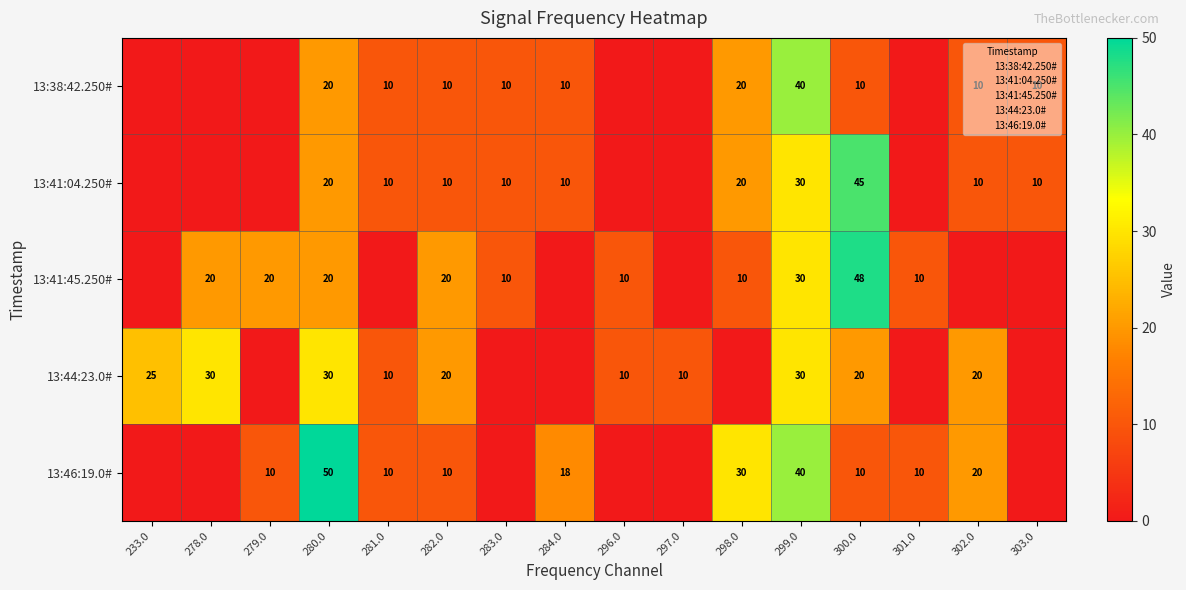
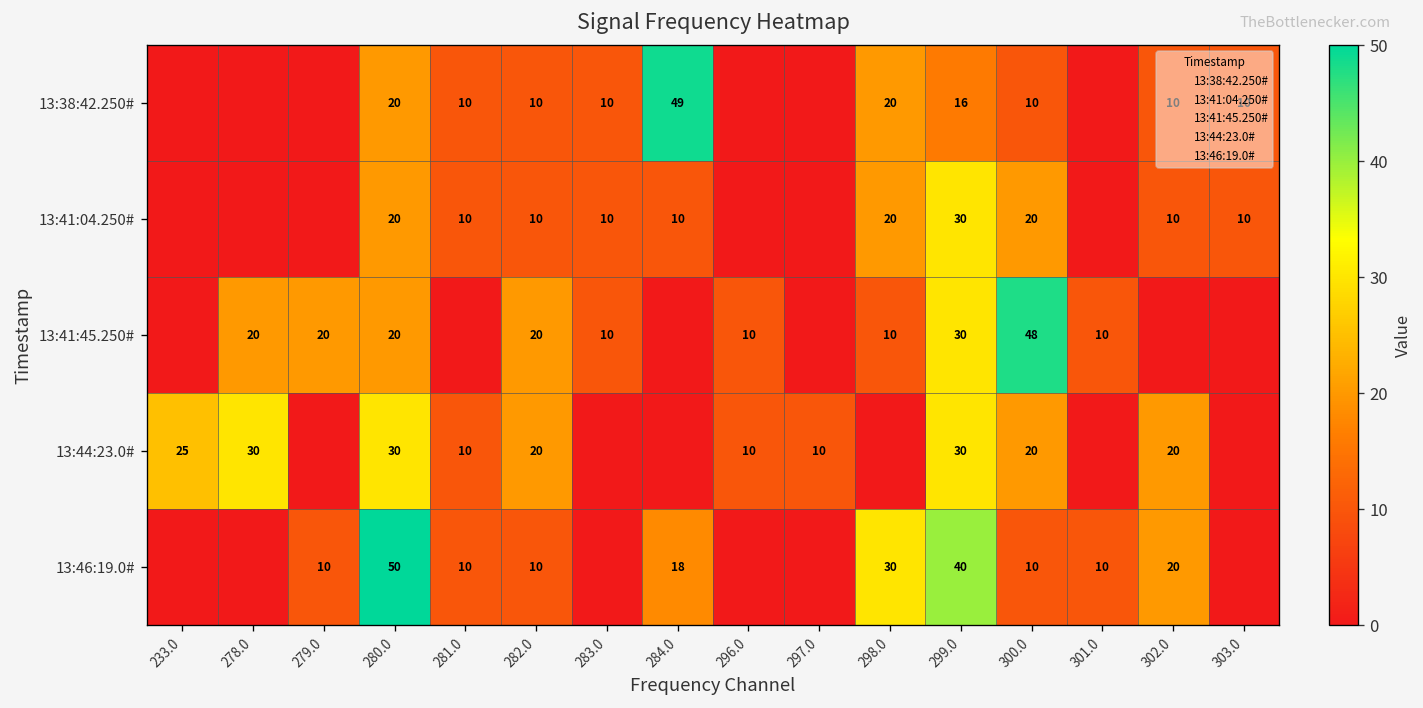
  {
    "13:38:42.250#": {
      "280.0": 20,
      "281.0": 10,
      "282.0": 10,
      "283.0": 10,
-     "284.0": 10,
+     "284.0": 49,
      "298.0": 20,
-     "299.0": 40,
+     "299.0": 16,
      "300.0": 10
    },
    "13:41:04.250#": {
      "280.0": 20,
      "281.0": 10,
      "282.0": 10,
      "283.0": 10,
      "284.0": 10,
      "298.0": 20,
      "299.0": 30,
-     "300.0": 45,
+     "300.0": 20,
      "302.0": 10,
      "303.0": 10
    },
    "13:41:45.250#": {
      "278.0": 20,
      "279.0": 20,
      "280.0": 20,
      "282.0": 20,
      "283.0": 10,
      "296.0": 10,
      "298.0": 10,
      "299.0": 30,
      "300.0": 48,
      "301.0": 10
    },
    "13:44:23.0#": {
      "233.0": 25,
      "278.0": 30,
      "280.0": 30,
      "281.0": 10,
      "282.0": 20,
      "296.0": 10,
      "297.0": 10,
      "299.0": 30,
      "300.0": 20,
      "302.0": 20
    },
    "13:46:19.0#": {
      "279.0": 10,
      "280.0": 50,
      "281.0": 10,
      "282.0": 10,
      "284.0": 18,
      "298.0": 30,
      "299.0": 40,
      "300.0": 10,
      "301.0": 10,
      "302.0": 20
    }
  }
